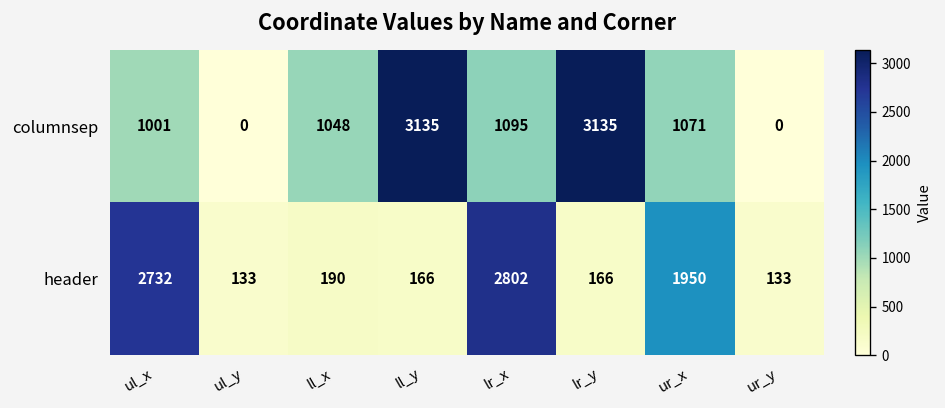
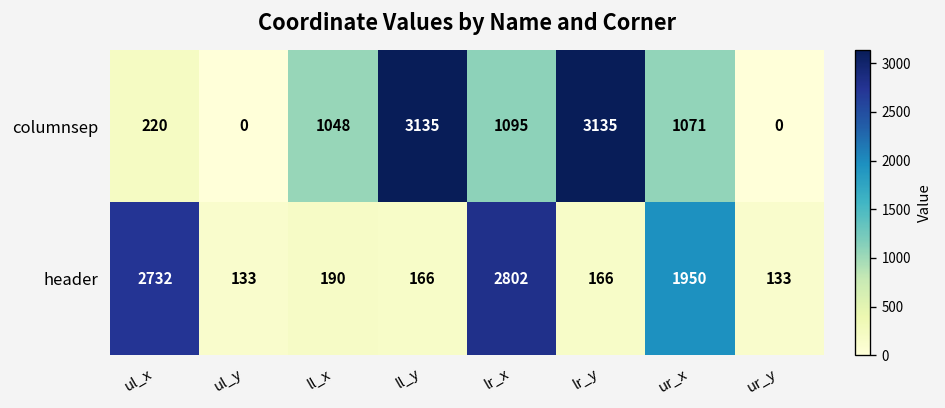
  {
    "columnsep": {
-     "ul_x": 1001,
+     "ul_x": 220,
      "ul_y": 0,
      "ll_x": 1048,
      "ll_y": 3135,
      "lr_x": 1095,
      "lr_y": 3135,
      "ur_x": 1071,
      "ur_y": 0
    },
    "header": {
      "ul_x": 2732,
      "ul_y": 133,
      "ll_x": 190,
      "ll_y": 166,
      "lr_x": 2802,
      "lr_y": 166,
      "ur_x": 1950,
      "ur_y": 133
    }
  }
